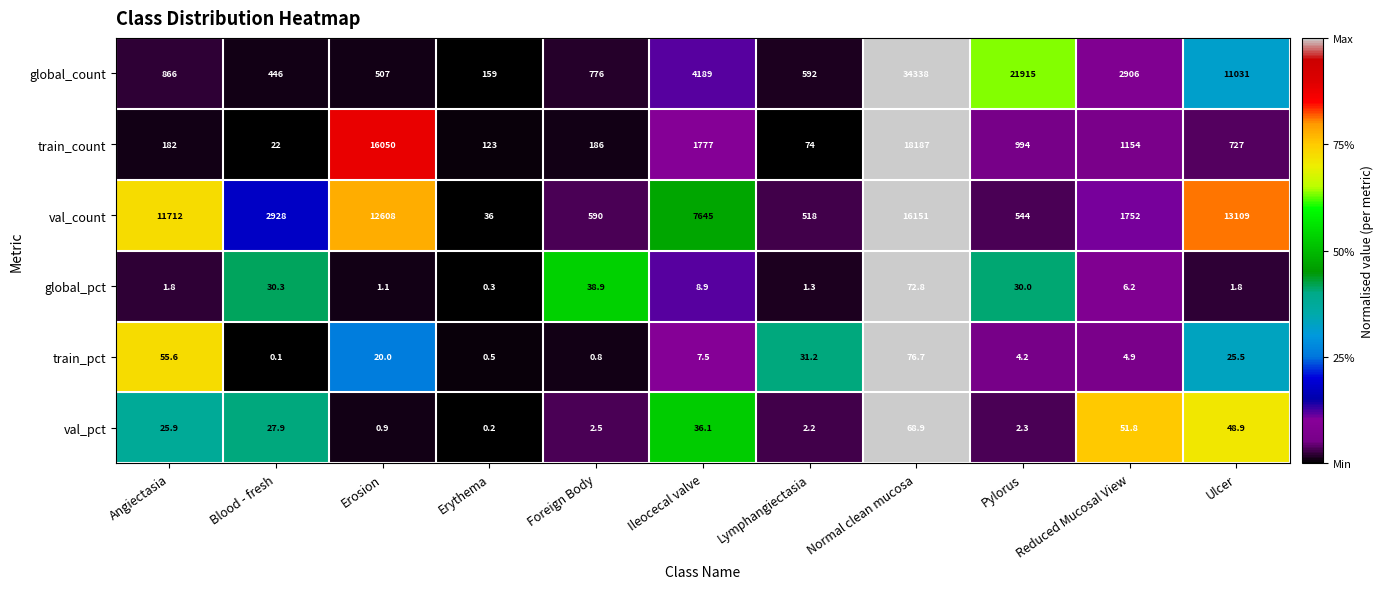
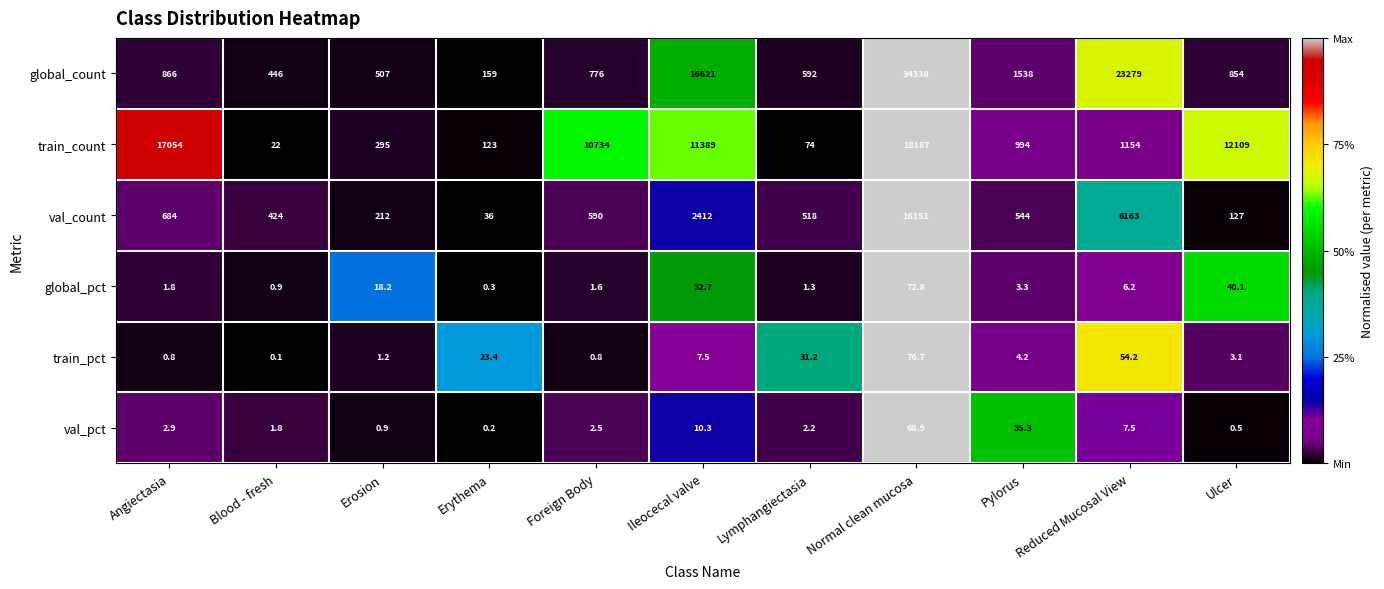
  {
    "global_count": {
      "Angiectasia": 866,
      "Blood - fresh": 446,
      "Erosion": 507,
      "Erythema": 159,
      "Foreign Body": 776,
-     "Ileocecal valve": 4189,
+     "Ileocecal valve": 16621,
      "Lymphangiectasia": 592,
      "Normal clean mucosa": 34338,
-     "Pylorus": 21915,
-     "Reduced Mucosal View": 2906,
-     "Ulcer": 11031
+     "Pylorus": 1538,
+     "Reduced Mucosal View": 23279,
+     "Ulcer": 854
    },
    "train_count": {
-     "Angiectasia": 182,
+     "Angiectasia": 17054,
      "Blood - fresh": 22,
-     "Erosion": 16050,
+     "Erosion": 295,
      "Erythema": 123,
-     "Foreign Body": 186,
-     "Ileocecal valve": 1777,
+     "Foreign Body": 10734,
+     "Ileocecal valve": 11389,
      "Lymphangiectasia": 74,
      "Normal clean mucosa": 18187,
      "Pylorus": 994,
      "Reduced Mucosal View": 1154,
-     "Ulcer": 727
+     "Ulcer": 12109
    },
    "val_count": {
-     "Angiectasia": 11712,
-     "Blood - fresh": 2928,
-     "Erosion": 12608,
+     "Angiectasia": 684,
+     "Blood - fresh": 424,
+     "Erosion": 212,
      "Erythema": 36,
      "Foreign Body": 590,
-     "Ileocecal valve": 7645,
+     "Ileocecal valve": 2412,
      "Lymphangiectasia": 518,
      "Normal clean mucosa": 16151,
      "Pylorus": 544,
-     "Reduced Mucosal View": 1752,
-     "Ulcer": 13109
+     "Reduced Mucosal View": 6163,
+     "Ulcer": 127
    },
    "global_pct": {
      "Angiectasia": 1.8,
-     "Blood - fresh": 30.3,
-     "Erosion": 1.1,
+     "Blood - fresh": 0.9,
+     "Erosion": 18.2,
      "Erythema": 0.3,
-     "Foreign Body": 38.9,
-     "Ileocecal valve": 8.9,
+     "Foreign Body": 1.6,
+     "Ileocecal valve": 32.7,
      "Lymphangiectasia": 1.3,
      "Normal clean mucosa": 72.8,
-     "Pylorus": 30.0,
+     "Pylorus": 3.3,
      "Reduced Mucosal View": 6.2,
-     "Ulcer": 1.8
+     "Ulcer": 40.1
    },
    "train_pct": {
-     "Angiectasia": 55.6,
+     "Angiectasia": 0.8,
      "Blood - fresh": 0.1,
-     "Erosion": 20.0,
-     "Erythema": 0.5,
+     "Erosion": 1.2,
+     "Erythema": 23.4,
      "Foreign Body": 0.8,
      "Ileocecal valve": 7.5,
      "Lymphangiectasia": 31.2,
      "Normal clean mucosa": 76.7,
      "Pylorus": 4.2,
-     "Reduced Mucosal View": 4.9,
-     "Ulcer": 25.5
+     "Reduced Mucosal View": 54.2,
+     "Ulcer": 3.1
    },
    "val_pct": {
-     "Angiectasia": 25.9,
-     "Blood - fresh": 27.9,
+     "Angiectasia": 2.9,
+     "Blood - fresh": 1.8,
      "Erosion": 0.9,
      "Erythema": 0.2,
      "Foreign Body": 2.5,
-     "Ileocecal valve": 36.1,
+     "Ileocecal valve": 10.3,
      "Lymphangiectasia": 2.2,
      "Normal clean mucosa": 68.9,
-     "Pylorus": 2.3,
-     "Reduced Mucosal View": 51.8,
-     "Ulcer": 48.9
+     "Pylorus": 35.3,
+     "Reduced Mucosal View": 7.5,
+     "Ulcer": 0.5
    }
  }
